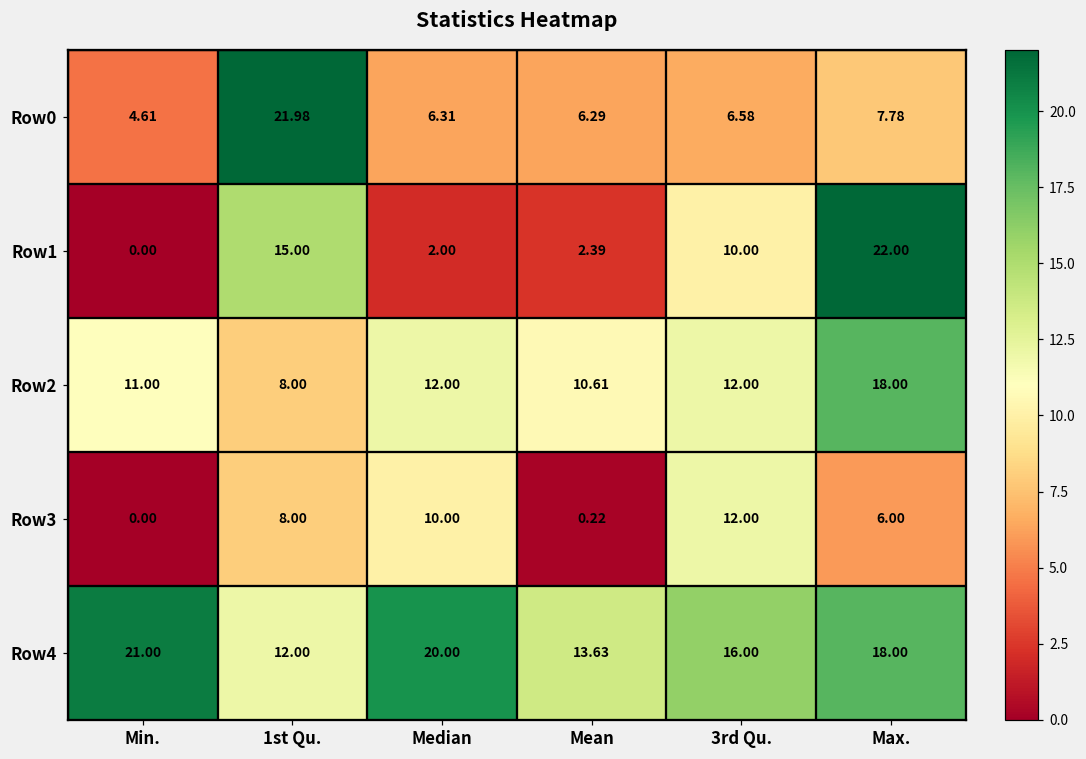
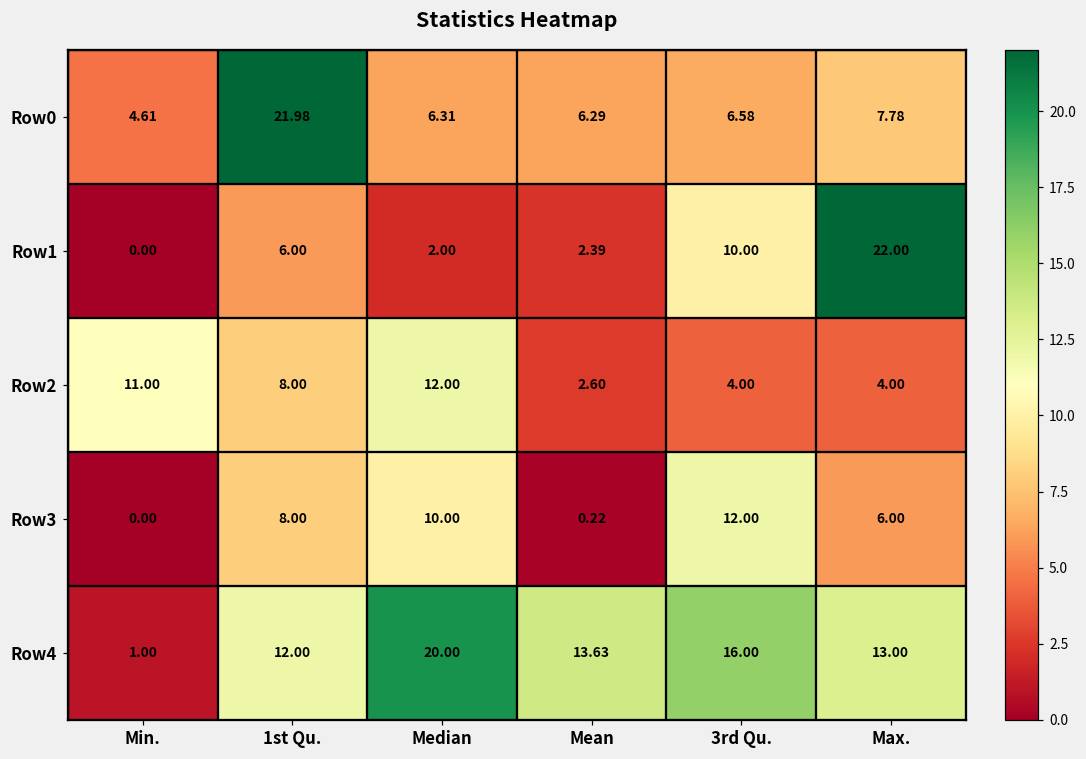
  {
    "Row0": {
      "Min.": 4.61,
      "1st Qu.": 21.98,
      "Median": 6.31,
      "Mean": 6.29,
      "3rd Qu.": 6.58,
      "Max.": 7.78
    },
    "Row1": {
      "Min.": 0.00,
-     "1st Qu.": 15.00,
+     "1st Qu.": 6.00,
      "Median": 2.00,
      "Mean": 2.39,
      "3rd Qu.": 10.00,
      "Max.": 22.00
    },
    "Row2": {
      "Min.": 11.00,
      "1st Qu.": 8.00,
      "Median": 12.00,
-     "Mean": 10.61,
-     "3rd Qu.": 12.00,
-     "Max.": 18.00
+     "Mean": 2.60,
+     "3rd Qu.": 4.00,
+     "Max.": 4.00
    },
    "Row3": {
      "Min.": 0.00,
      "1st Qu.": 8.00,
      "Median": 10.00,
      "Mean": 0.22,
      "3rd Qu.": 12.00,
      "Max.": 6.00
    },
    "Row4": {
-     "Min.": 21.00,
+     "Min.": 1.00,
      "1st Qu.": 12.00,
      "Median": 20.00,
      "Mean": 13.63,
      "3rd Qu.": 16.00,
-     "Max.": 18.00
+     "Max.": 13.00
    }
  }
